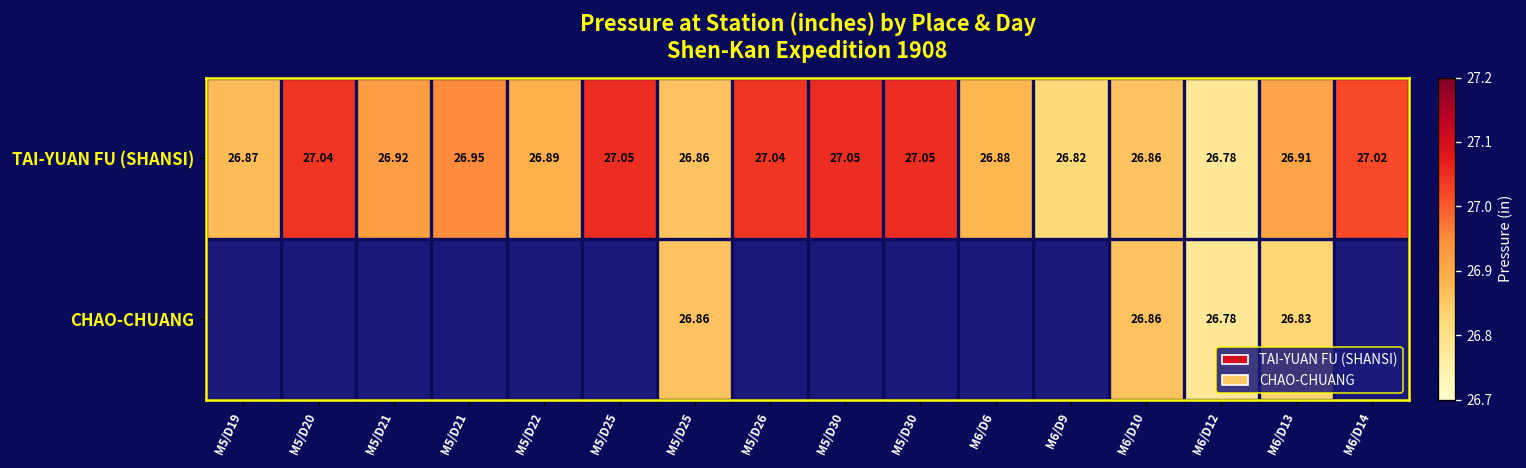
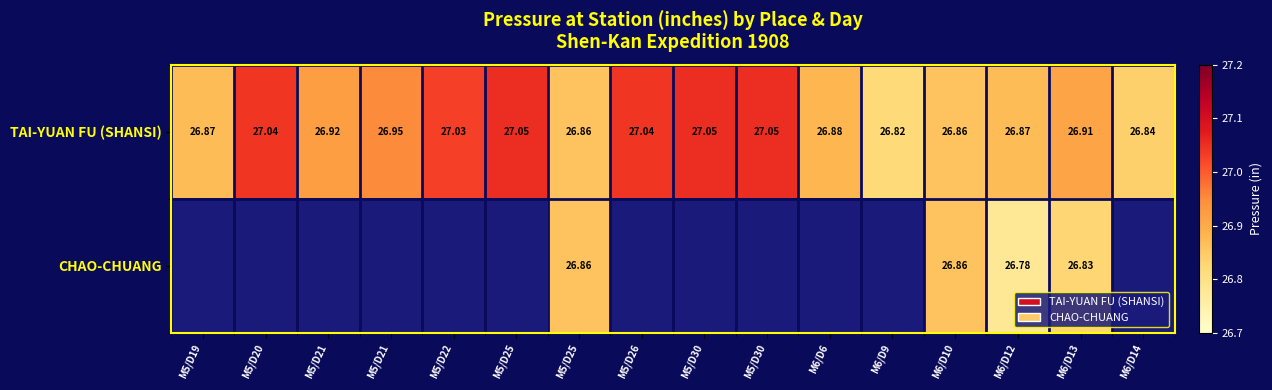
  {
    "TAI-YUAN FU (SHANSI)": {
      "M5/D19": 26.87,
      "M5/D20": 27.04,
-     "M5/D22": 26.89,
+     "M5/D22": 27.03,
      "M5/D26": 27.04,
      "M6/D6": 26.88,
      "M6/D9": 26.82,
      "M6/D10": 26.86,
-     "M6/D12": 26.78,
+     "M6/D12": 26.87,
      "M6/D13": 26.91,
-     "M6/D14": 27.02
+     "M6/D14": 26.84
    },
    "CHAO-CHUANG": {
      "M5/D25": 26.86,
      "M6/D10": 26.86,
      "M6/D12": 26.78,
      "M6/D13": 26.83
    }
  }
